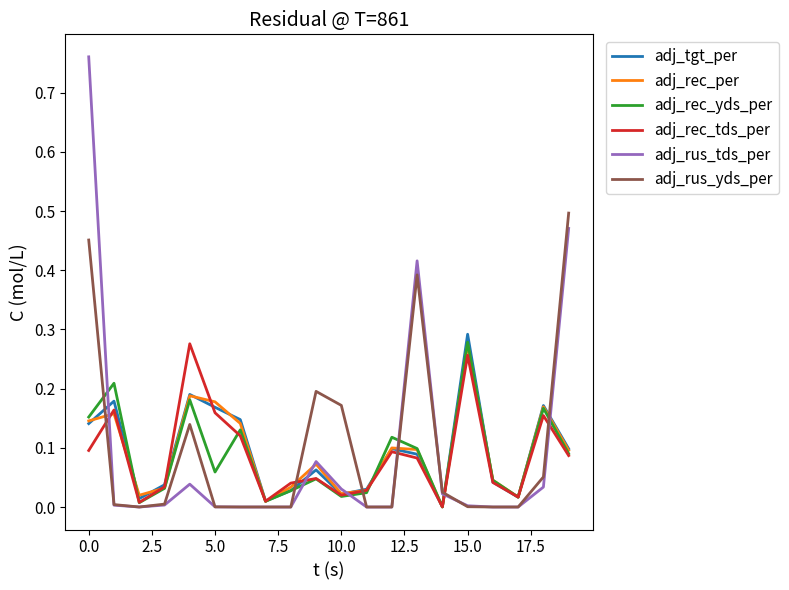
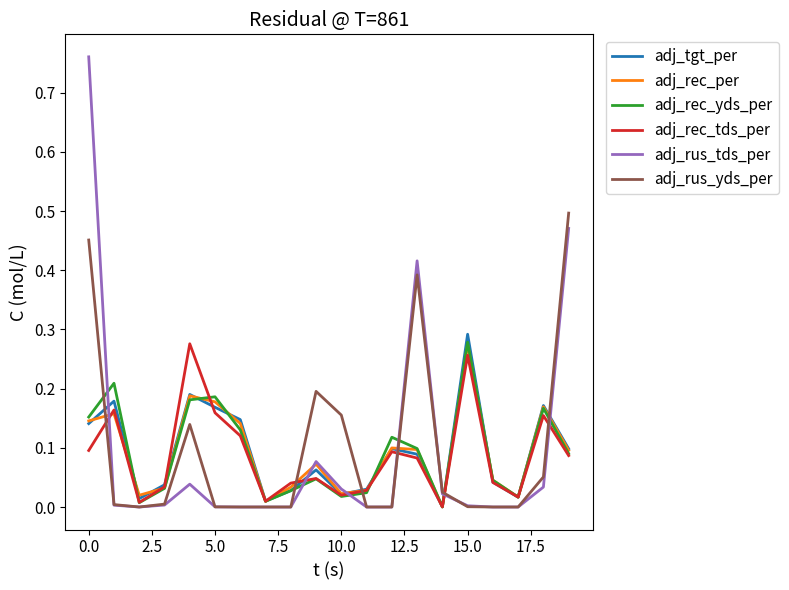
  {
    "adj_tgt_per": {
      "0.0": 0.14,
      "5.0": 0.17,
      "15.0": 0.29
    },
    "adj_rec_per": {
      "0.0": 0.15,
      "5.0": 0.18
    },
    "adj_rec_yds_per": {
      "0.0": 0.15,
-     "5.0": 0.06
+     "5.0": 0.19
    },
    "adj_rec_tds_per": {
      "0.0": 0.10,
      "5.0": 0.16,
      "15.0": 0.26
    },
    "adj_rus_tds_per": {
      "0.0": 0.76,
      "10.0": 0.03
    },
    "adj_rus_yds_per": {
      "0.0": 0.45,
-     "10.0": 0.17
+     "10.0": 0.16
    }
  }
